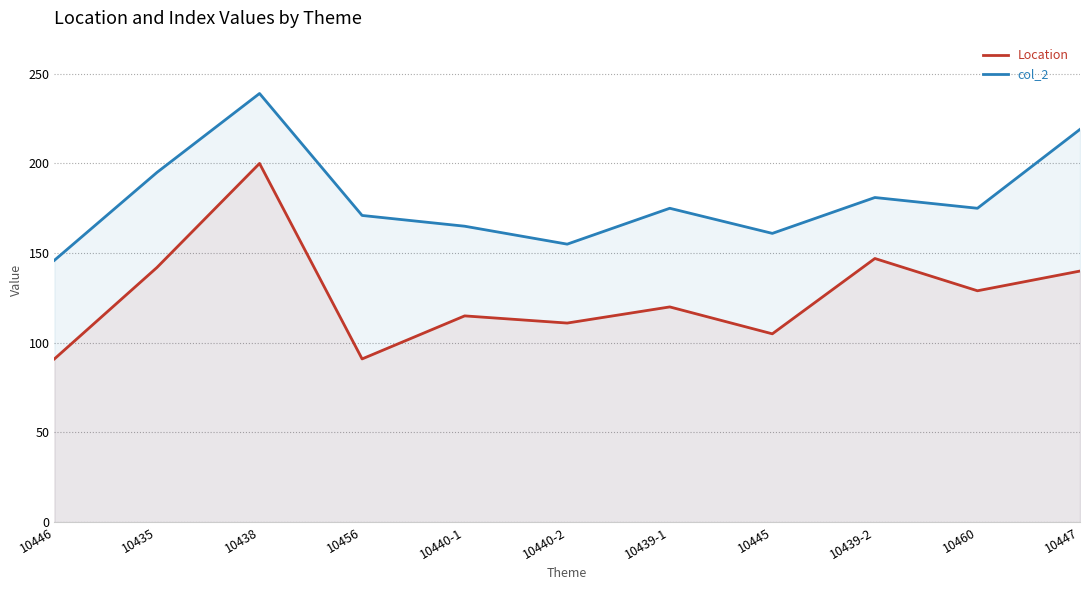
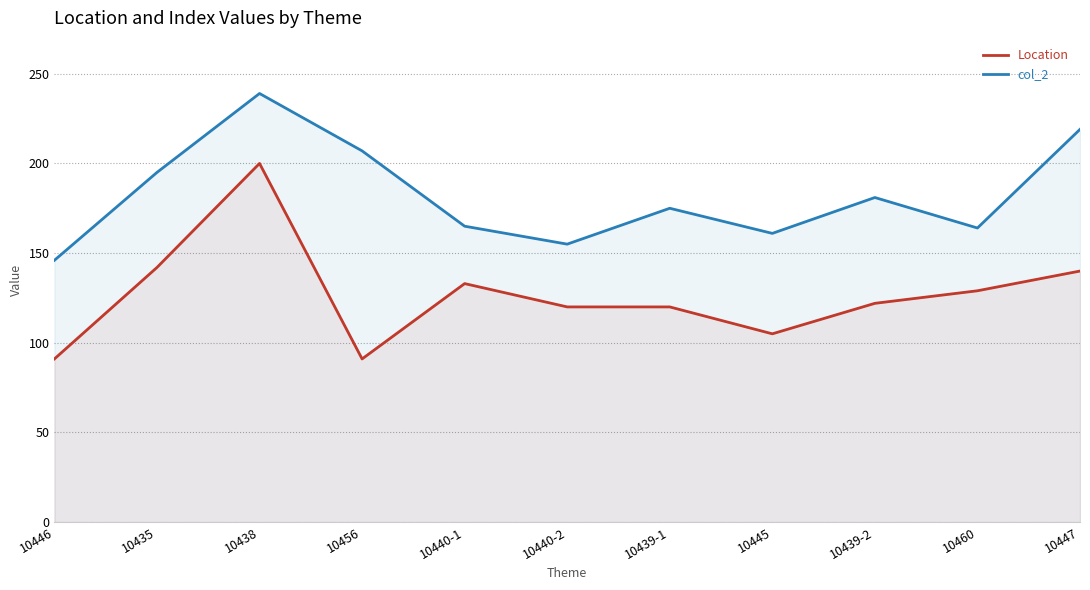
  {
    "Location": {
      "10446": 91,
      "10435": 142,
      "10438": 200,
      "10456": 91,
-     "10440-1": 115,
-     "10440-2": 111,
+     "10440-1": 133,
+     "10440-2": 120,
      "10439-1": 120,
      "10445": 105,
-     "10439-2": 147,
+     "10439-2": 122,
      "10460": 129,
      "10447": 140
    },
    "col_2": {
      "10446": 146,
      "10435": 195,
      "10438": 239,
-     "10456": 171,
+     "10456": 207,
      "10440-1": 165,
      "10440-2": 155,
      "10439-1": 175,
      "10445": 161,
      "10439-2": 181,
-     "10460": 175,
+     "10460": 164,
      "10447": 219
    }
  }
